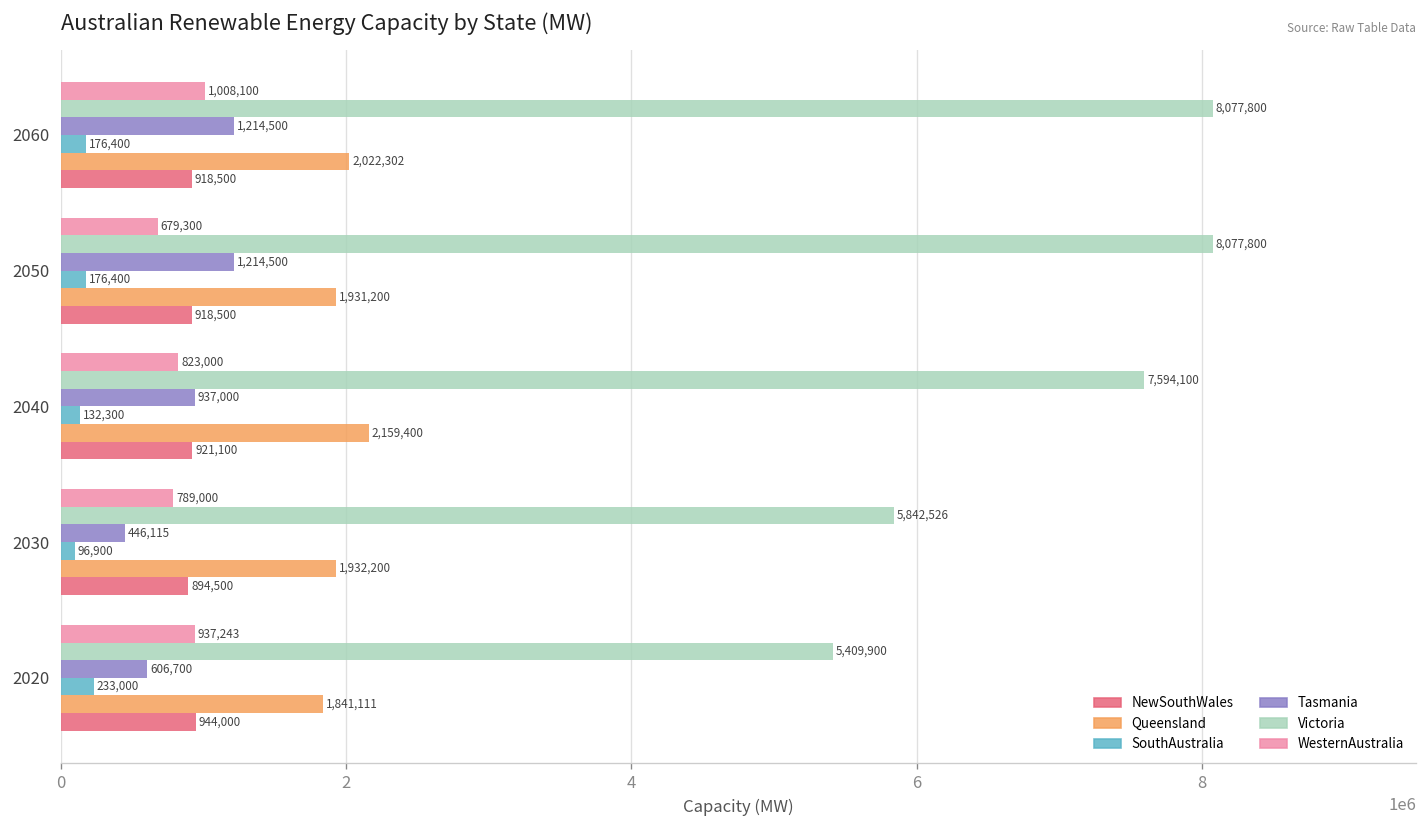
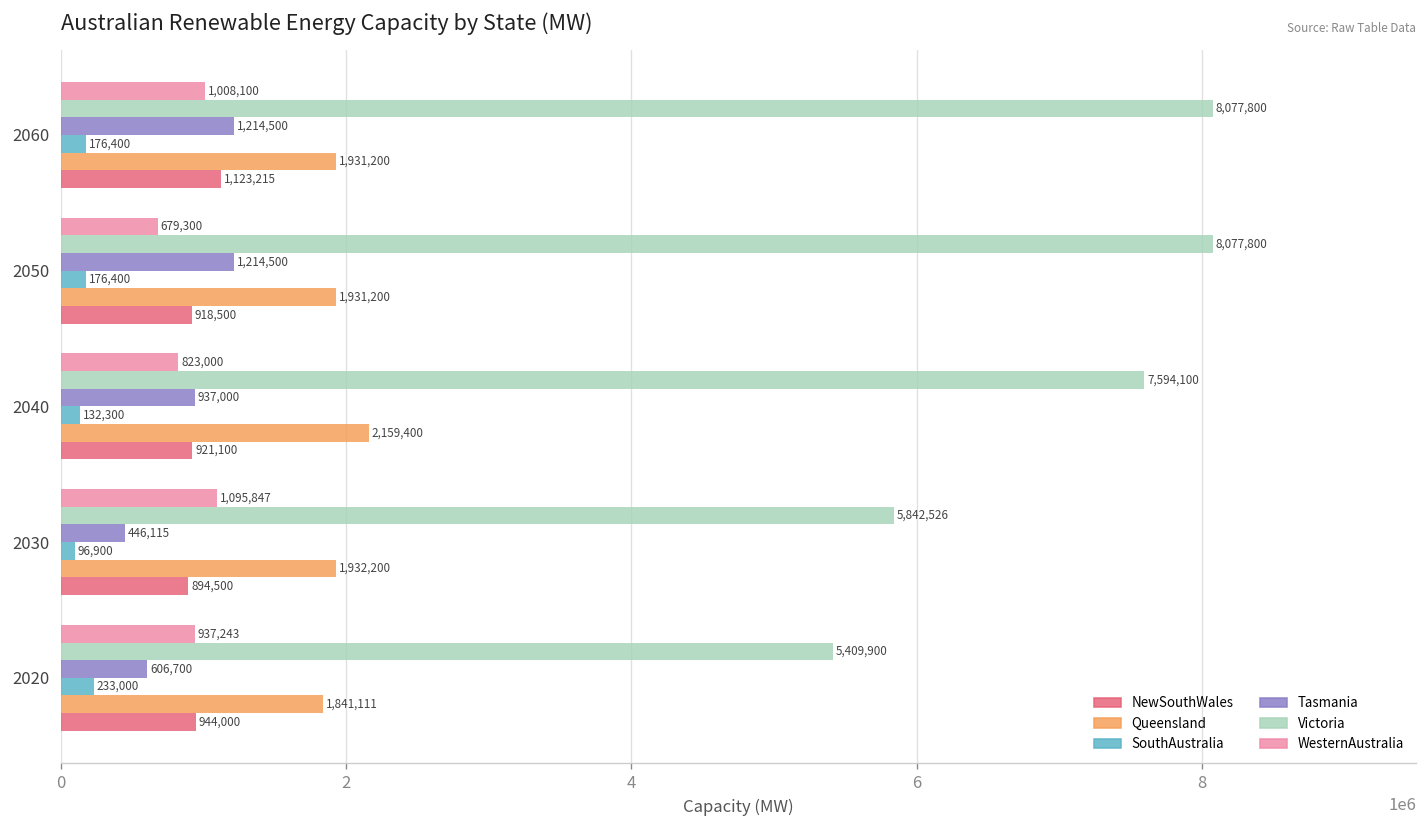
  {
    "NewSouthWales": {
-     "2060": "918,500",
+     "2060": "1,123,215",
      "2050": "918,500",
      "2040": "921,100",
      "2030": "894,500",
      "2020": "944,000"
    },
    "Queensland": {
-     "2060": "2,022,302",
+     "2060": "1,931,200",
      "2050": "1,931,200",
      "2040": "2,159,400",
      "2030": "1,932,200",
      "2020": "1,841,111"
    },
    "SouthAustralia": {
      "2060": "176,400",
      "2050": "176,400",
      "2040": "132,300",
      "2030": "96,900",
      "2020": "233,000"
    },
    "Tasmania": {
      "2060": "1,214,500",
      "2050": "1,214,500",
      "2040": "937,000",
      "2030": "446,115",
      "2020": "606,700"
    },
    "Victoria": {
      "2060": "8,077,800",
      "2050": "8,077,800",
      "2040": "7,594,100",
      "2030": "5,842,526",
      "2020": "5,409,900"
    },
    "WesternAustralia": {
      "2060": "1,008,100",
      "2050": "679,300",
      "2040": "823,000",
-     "2030": "789,000",
+     "2030": "1,095,847",
      "2020": "937,243"
    }
  }
